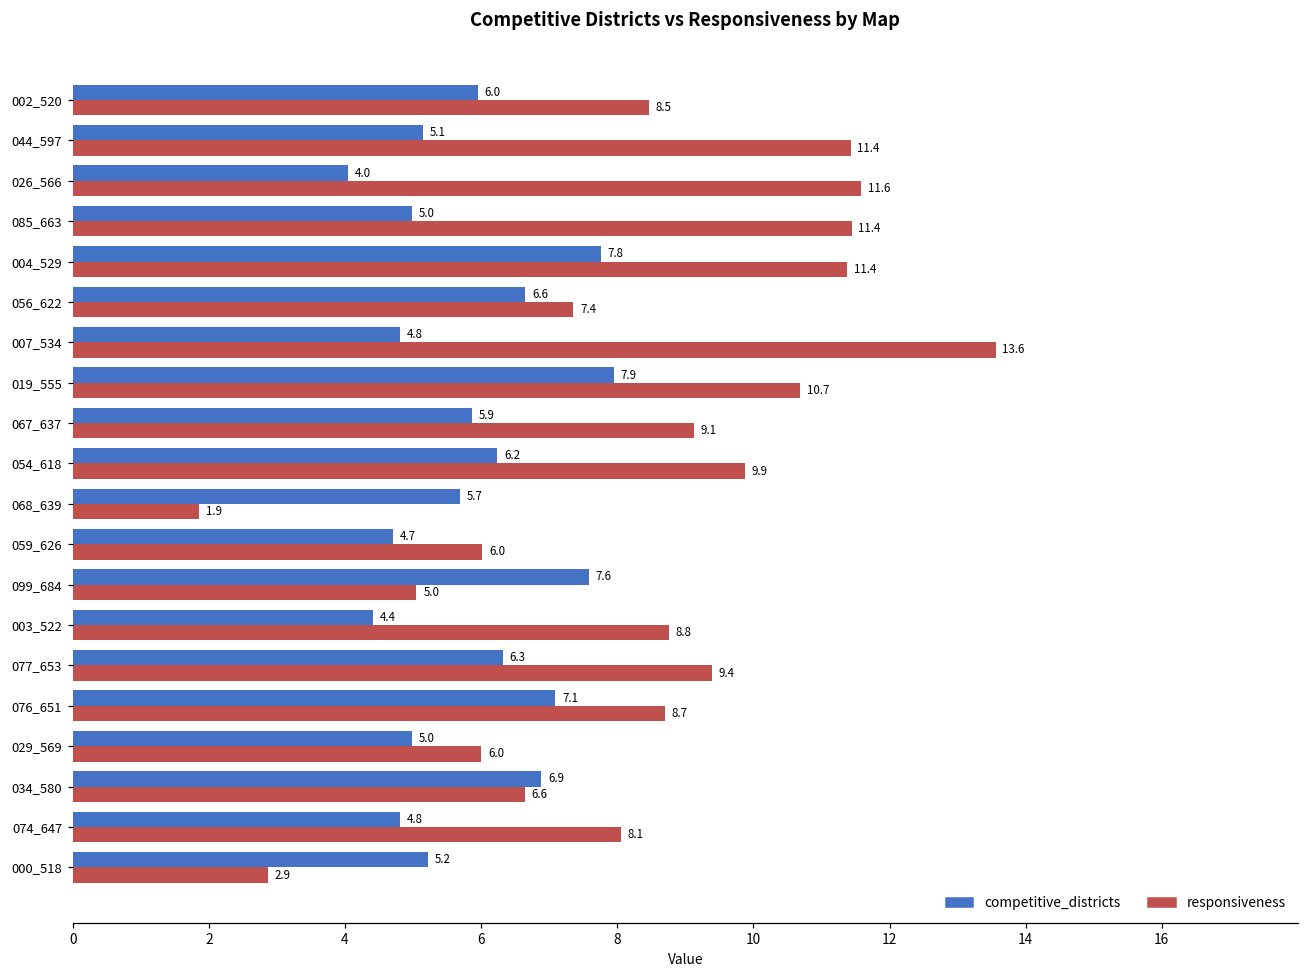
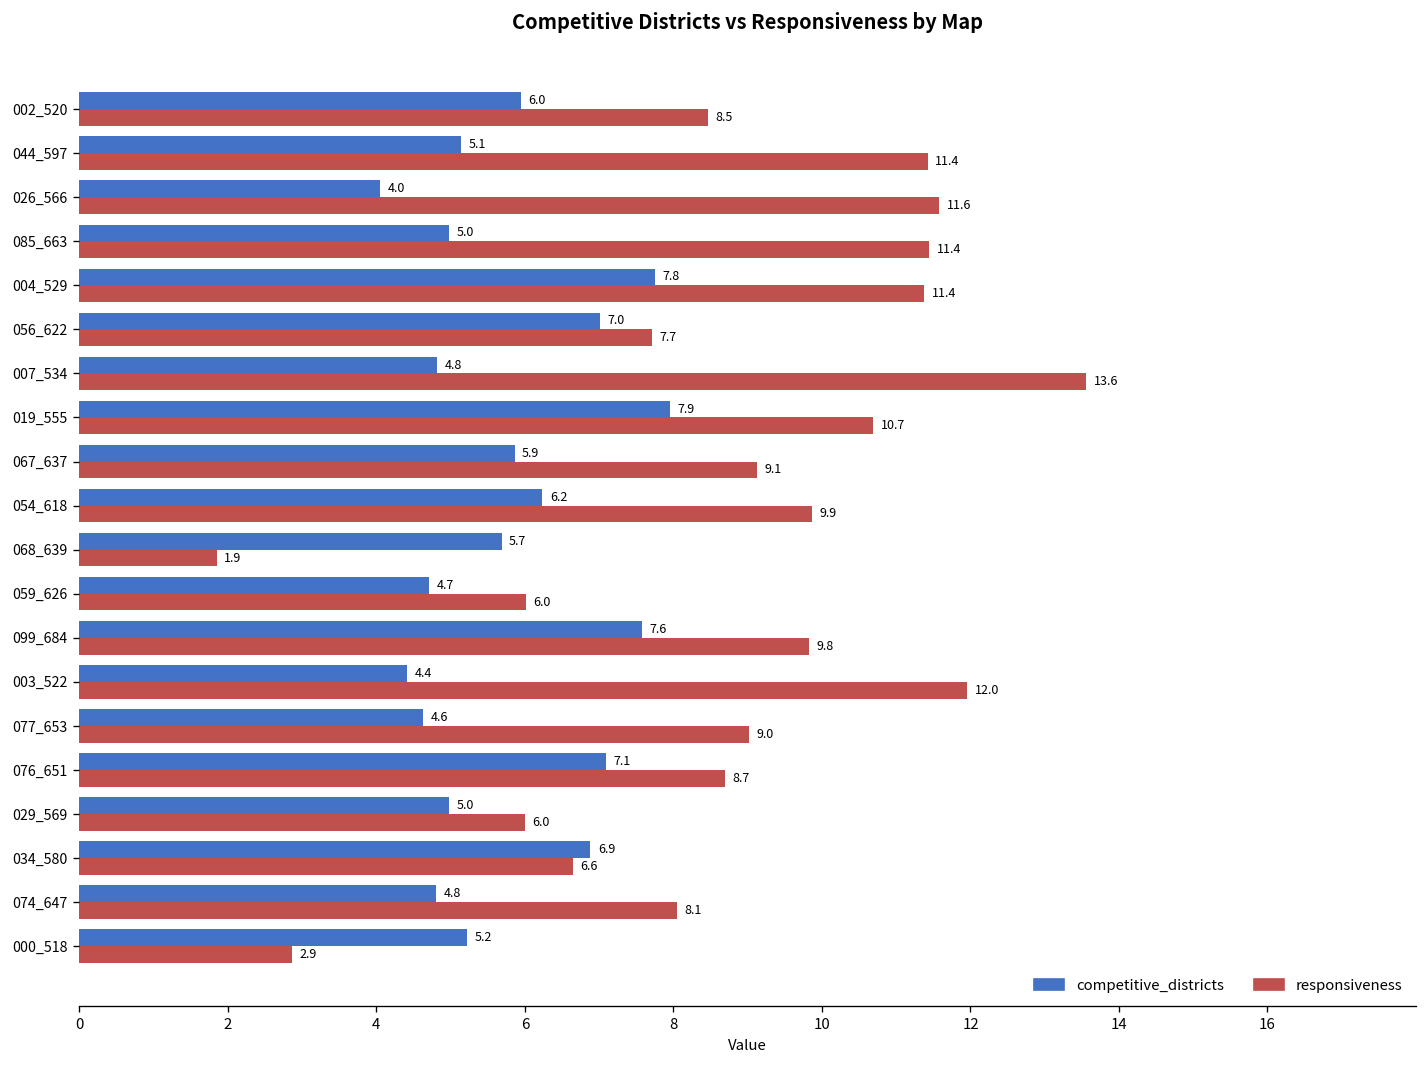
  {
    "competitive_districts": {
      "002_520": 6.0,
      "044_597": 5.1,
      "026_566": 4.0,
      "085_663": 5.0,
      "004_529": 7.8,
-     "056_622": 6.6,
+     "056_622": 7.0,
      "007_534": 4.8,
      "019_555": 7.9,
      "067_637": 5.9,
      "054_618": 6.2,
      "068_639": 5.7,
      "059_626": 4.7,
      "099_684": 7.6,
      "003_522": 4.4,
-     "077_653": 6.3,
+     "077_653": 4.6,
      "076_651": 7.1,
      "029_569": 5.0,
      "034_580": 6.9,
      "074_647": 4.8,
      "000_518": 5.2
    },
    "responsiveness": {
      "002_520": 8.5,
      "044_597": 11.4,
      "026_566": 11.6,
      "085_663": 11.4,
      "004_529": 11.4,
-     "056_622": 7.4,
+     "056_622": 7.7,
      "007_534": 13.6,
      "019_555": 10.7,
      "067_637": 9.1,
      "054_618": 9.9,
      "068_639": 1.9,
      "059_626": 6.0,
-     "099_684": 5.0,
-     "003_522": 8.8,
-     "077_653": 9.4,
+     "099_684": 9.8,
+     "003_522": 12.0,
+     "077_653": 9.0,
      "076_651": 8.7,
      "029_569": 6.0,
      "034_580": 6.6,
      "074_647": 8.1,
      "000_518": 2.9
    }
  }
